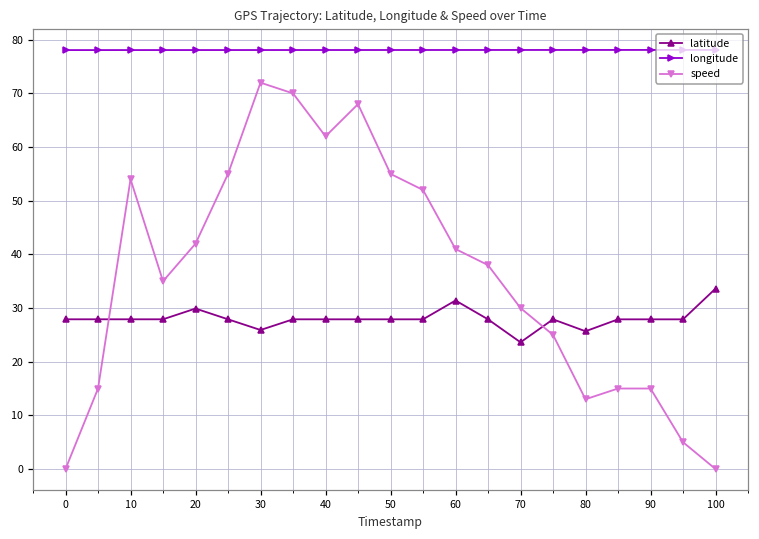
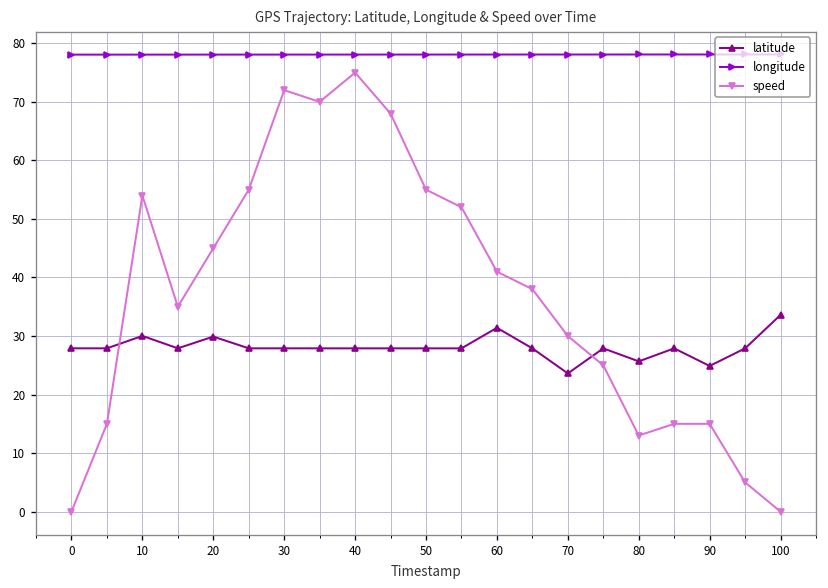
  {
    "latitude": {
      "0": 28,
-     "10": 28,
+     "10": 30,
      "20": 30,
-     "30": 26,
+     "30": 28,
      "40": 28,
      "50": 28,
      "60": 31,
      "70": 24,
      "80": 26,
-     "90": 28,
+     "90": 25,
      "100": 34
    },
    "longitude": {
      "0": 78,
      "10": 78,
      "20": 78,
      "30": 78,
      "40": 78,
      "50": 78,
      "60": 78,
      "70": 78,
      "80": 78,
      "90": 78
    },
    "speed": {
      "0": 0,
      "10": 54,
-     "20": 42,
+     "20": 45,
      "30": 72,
-     "40": 62,
+     "40": 75,
      "50": 55,
      "60": 41,
      "70": 30,
      "80": 13,
      "90": 15,
      "100": 0
    }
  }
